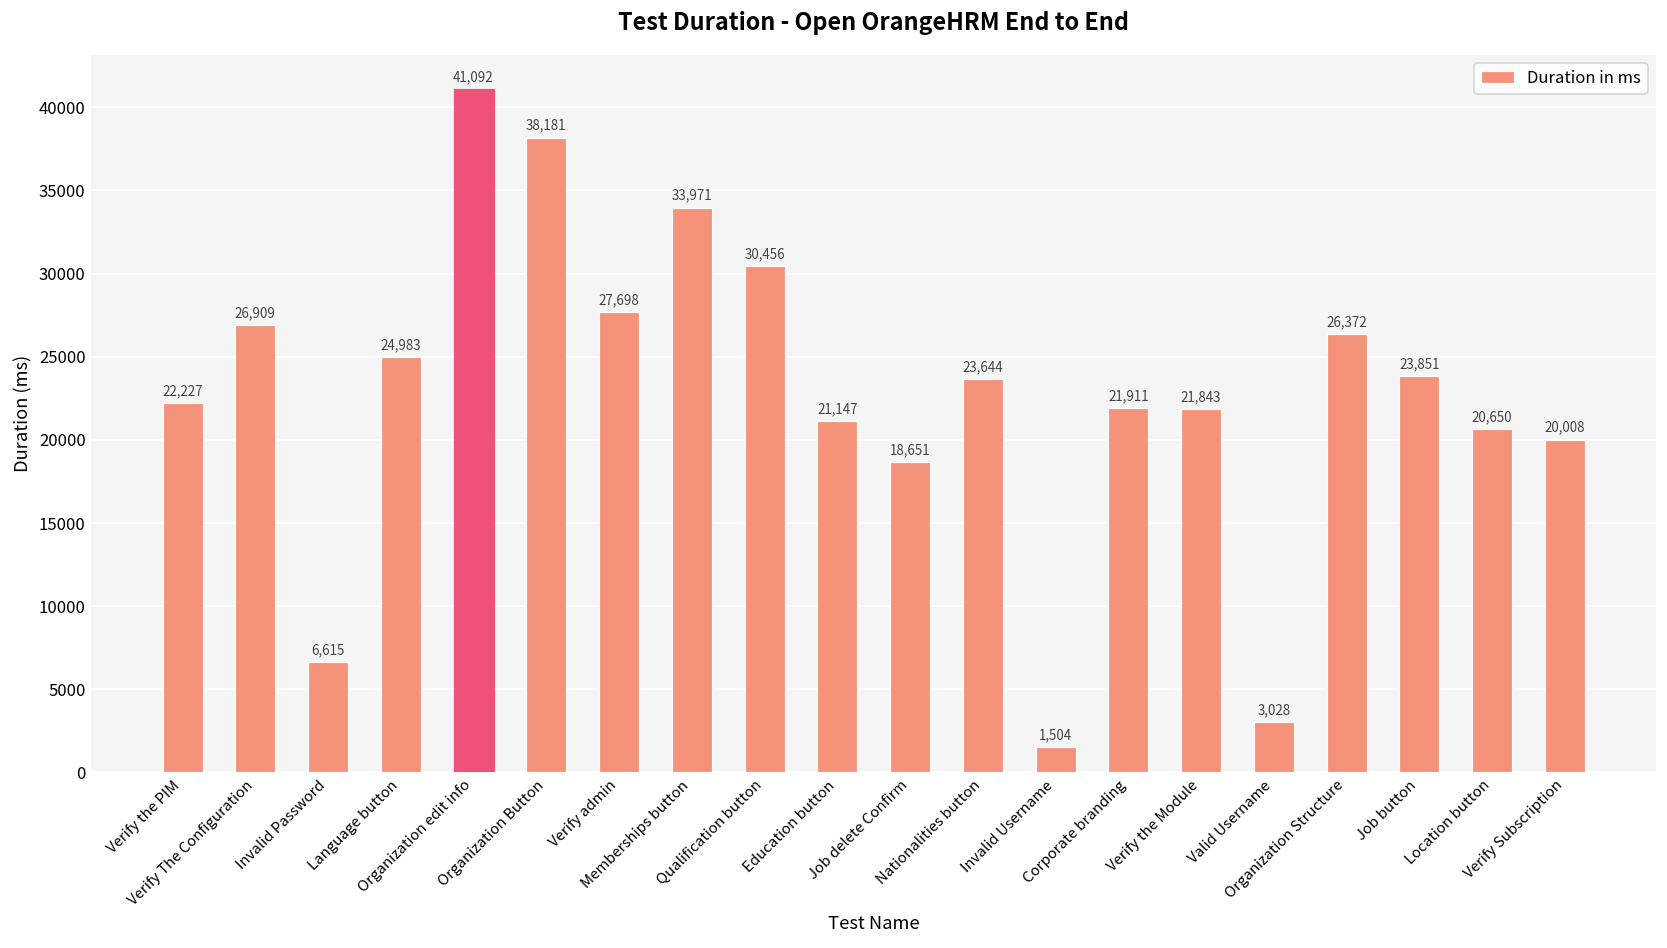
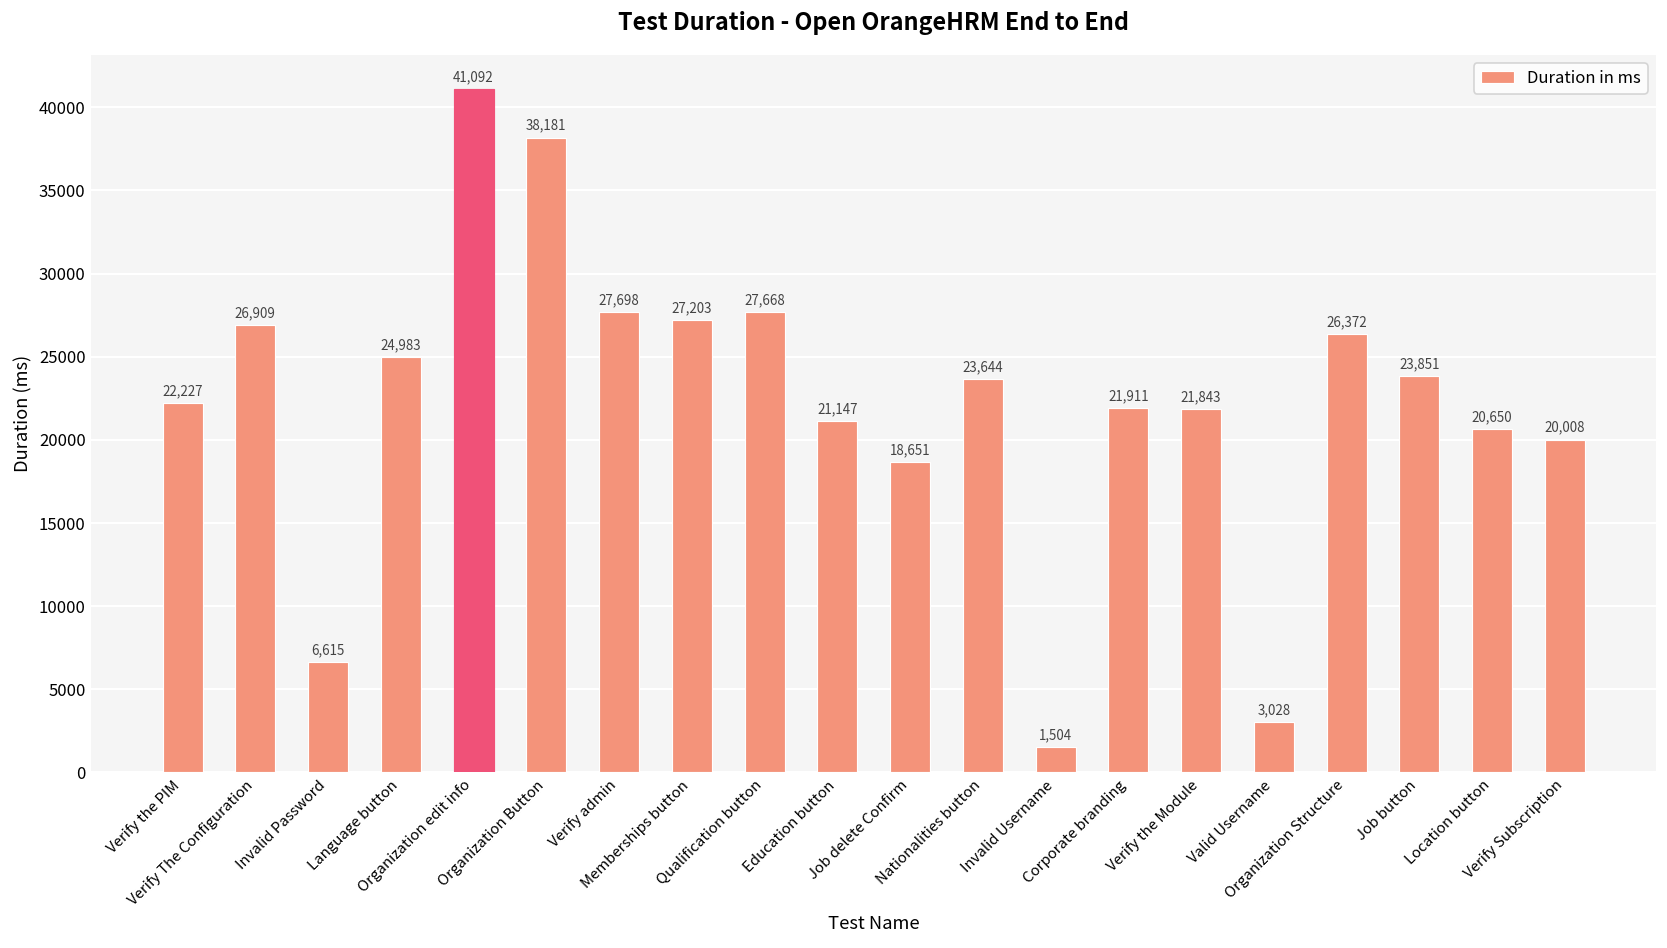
  {
    "Verify the PIM": "22,227",
    "Verify The Configuration": "26,909",
    "Invalid Password": "6,615",
    "Language button": "24,983",
    "Organization edit info": "41,092",
    "Organization Button": "38,181",
    "Verify admin": "27,698",
-   "Memberships button": "33,971",
-   "Qualification button": "30,456",
+   "Memberships button": "27,203",
+   "Qualification button": "27,668",
    "Education button": "21,147",
    "Job delete Confirm": "18,651",
    "Nationalities button": "23,644",
    "Invalid Username": "1,504",
    "Corporate branding": "21,911",
    "Verify the Module": "21,843",
    "Valid Username": "3,028",
    "Organization Structure": "26,372",
    "Job button": "23,851",
    "Location button": "20,650",
    "Verify Subscription": "20,008"
  }
